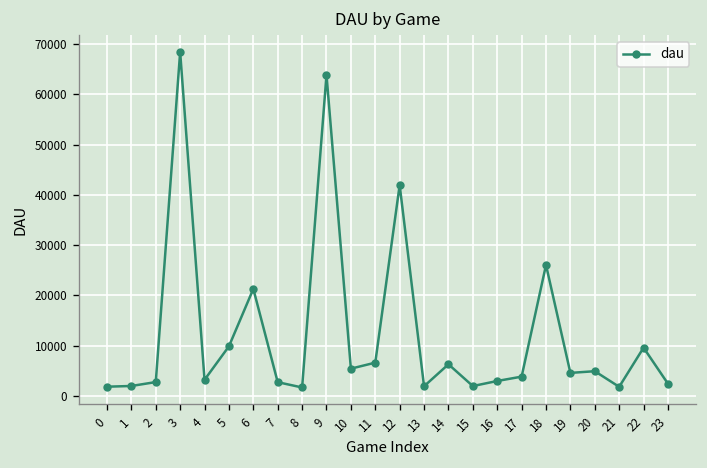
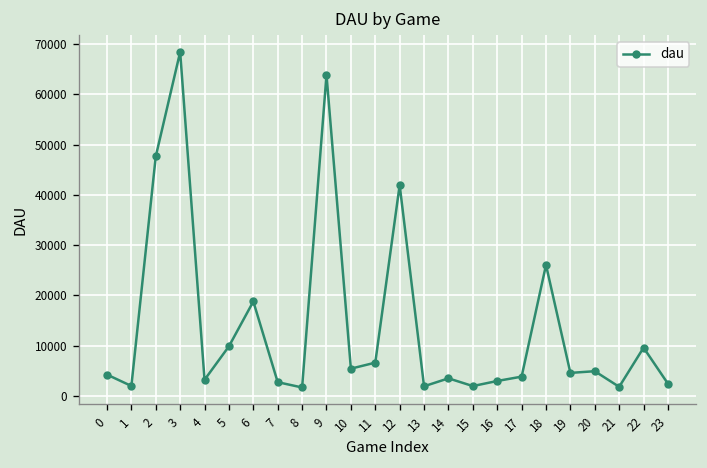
  {
-   "0": 2000,
+   "0": 4000,
    "1": 2000,
-   "2": 3000,
+   "2": 48000,
    "3": 68000,
    "4": 3000,
    "5": 10000,
-   "6": 21000,
+   "6": 19000,
    "7": 3000,
    "8": 2000,
    "9": 64000,
    "10": 5000,
    "11": 7000,
    "12": 42000,
    "13": 2000,
-   "14": 6000,
+   "14": 4000,
    "15": 2000,
    "16": 3000,
    "17": 4000,
    "18": 26000,
    "19": 5000,
    "20": 5000,
    "21": 2000,
    "22": 10000,
    "23": 2000
  }
